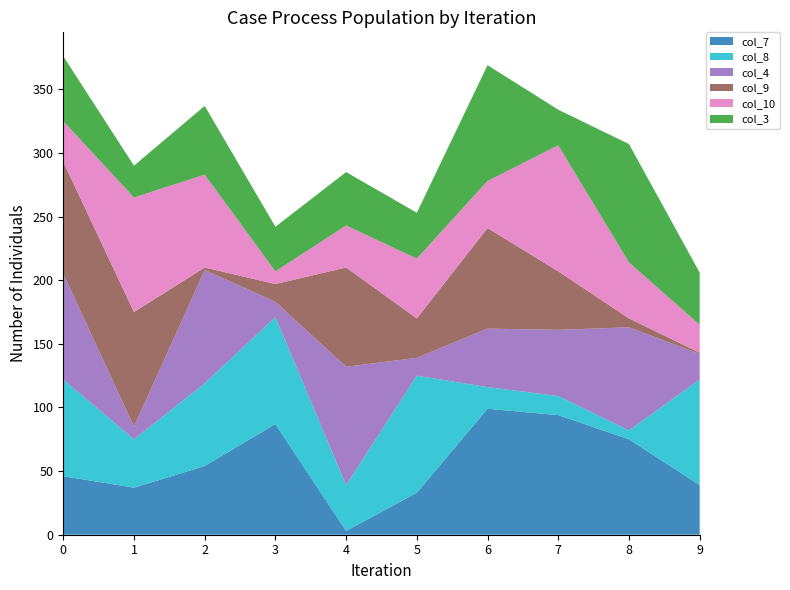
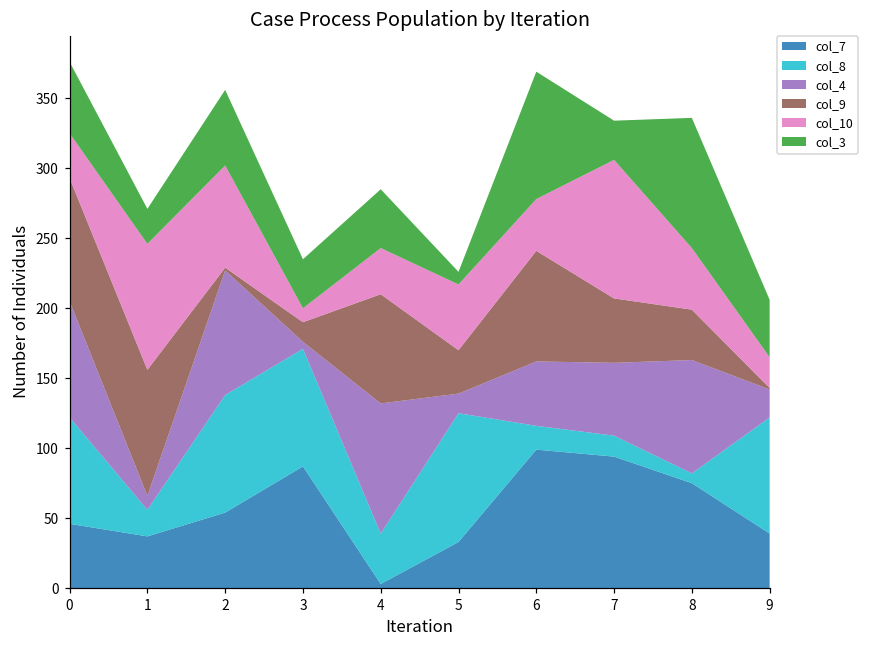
  {
    "col_7": {
      "0": 46,
      "1": 37,
      "2": 54,
      "3": 87,
      "4": 3,
      "5": 33,
      "6": 99,
      "7": 94,
      "8": 75,
      "9": 39
    },
    "col_8": {
      "0": 76,
-     "1": 38,
-     "2": 65,
+     "1": 19,
+     "2": 84,
      "3": 84,
      "4": 36,
      "5": 92,
      "6": 17,
      "7": 15,
      "8": 7,
      "9": 83
    },
    "col_4": {
      "0": 83,
      "1": 10,
-     "3": 12,
+     "3": 5,
      "4": 93,
      "5": 14,
      "6": 46,
      "7": 52,
      "8": 81
    },
    "col_9": {
      "0": 88,
      "1": 90,
      "3": 14,
      "4": 78,
      "5": 31,
      "6": 79,
      "7": 46,
-     "8": 7
+     "8": 36
    },
    "col_10": {
      "0": 32,
      "1": 90,
      "2": 73,
      "3": 10,
      "4": 33,
      "5": 47,
      "6": 37,
      "7": 99,
      "8": 44,
      "9": 22
    },
    "col_3": {
      "0": 51,
      "1": 25,
      "2": 54,
      "3": 35,
      "4": 42,
-     "5": 36,
+     "5": 9,
      "6": 91,
      "7": 28,
      "8": 93,
      "9": 41
    }
  }
